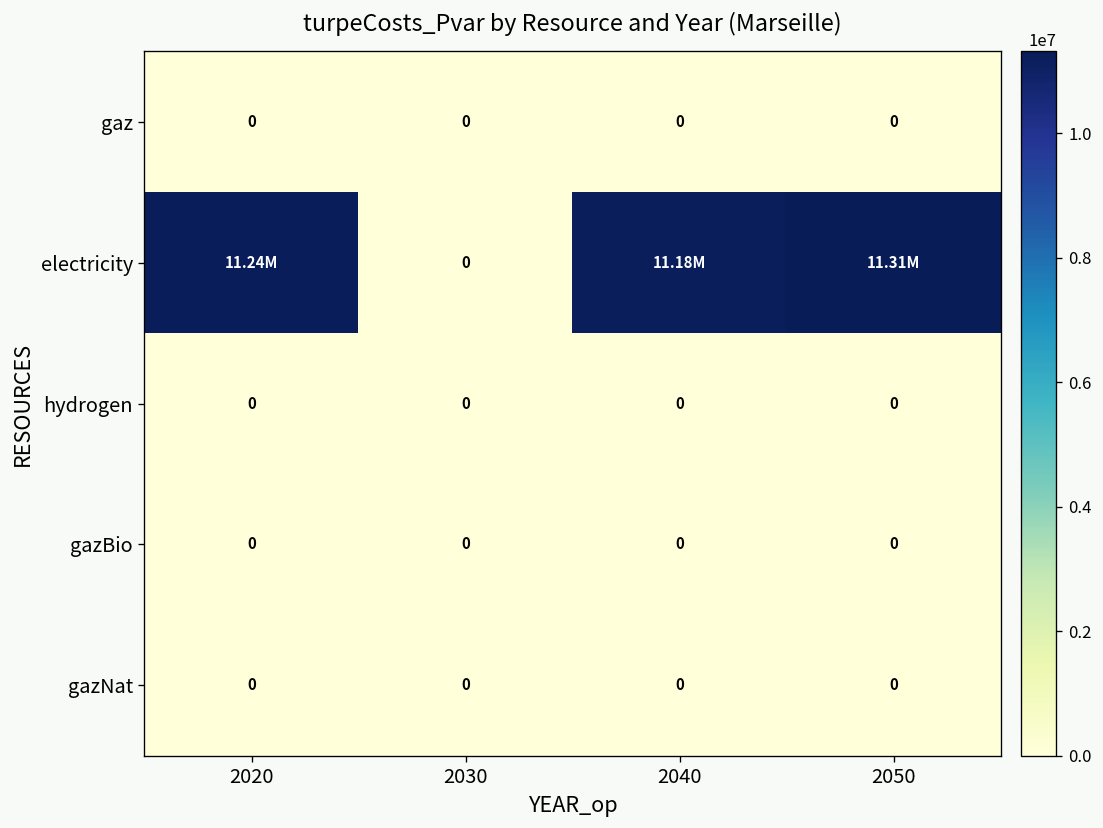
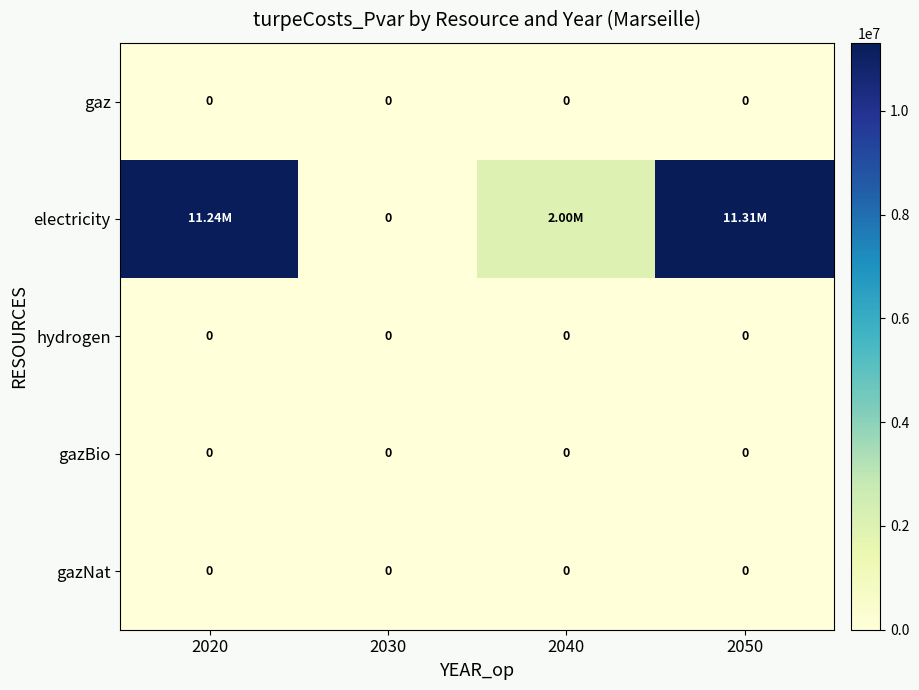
  {
    "gaz": {
      "2020": "0",
      "2030": "0",
      "2040": "0",
      "2050": "0"
    },
    "electricity": {
      "2020": "11.24M",
      "2030": "0",
-     "2040": "11.18M",
+     "2040": "2.00M",
      "2050": "11.31M"
    },
    "hydrogen": {
      "2020": "0",
      "2030": "0",
      "2040": "0",
      "2050": "0"
    },
    "gazBio": {
      "2020": "0",
      "2030": "0",
      "2040": "0",
      "2050": "0"
    },
    "gazNat": {
      "2020": "0",
      "2030": "0",
      "2040": "0",
      "2050": "0"
    }
  }
